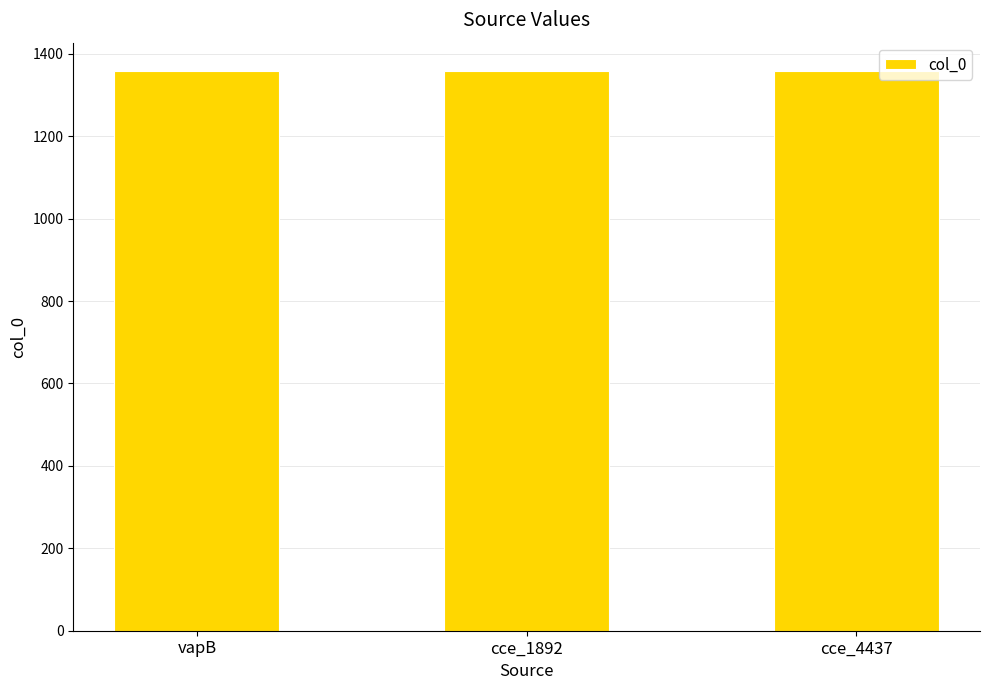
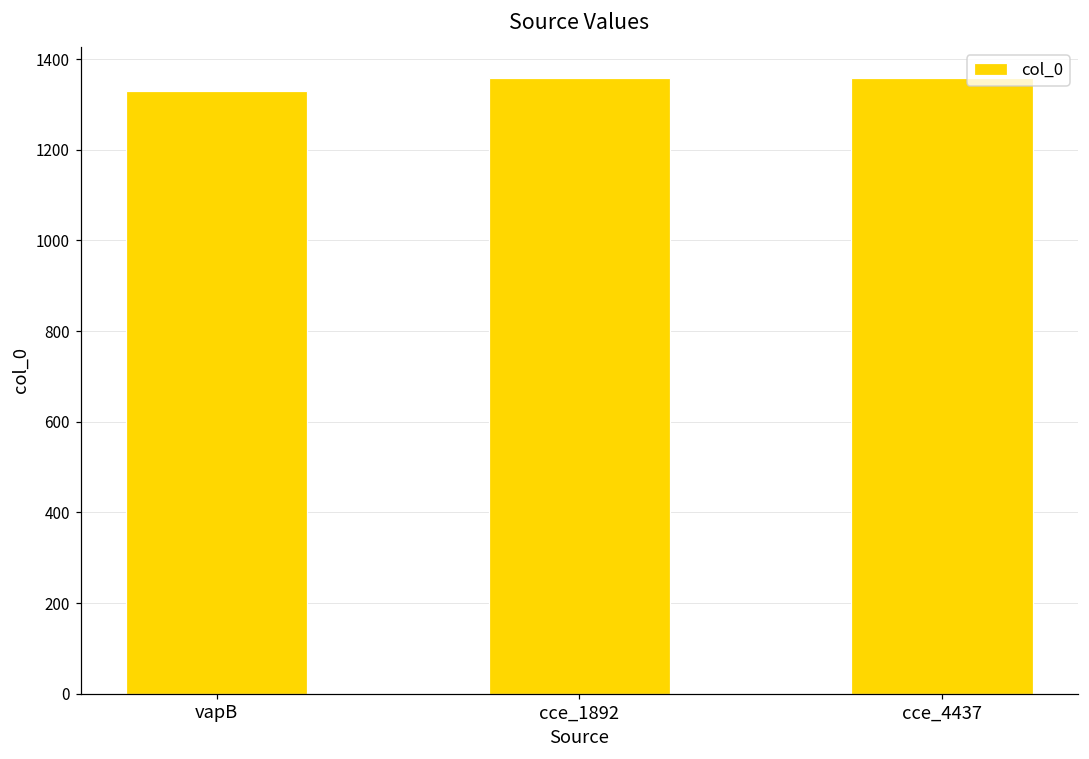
  {
-   "vapB": 1360,
+   "vapB": 1330,
    "cce_1892": 1360,
    "cce_4437": 1360
  }
